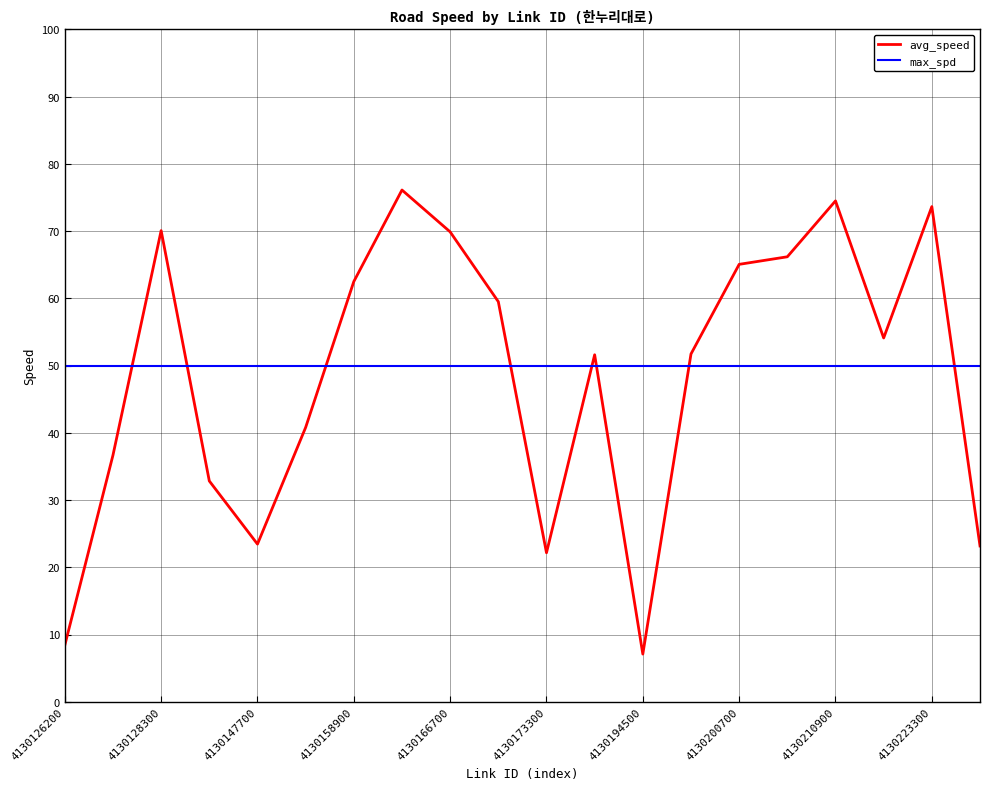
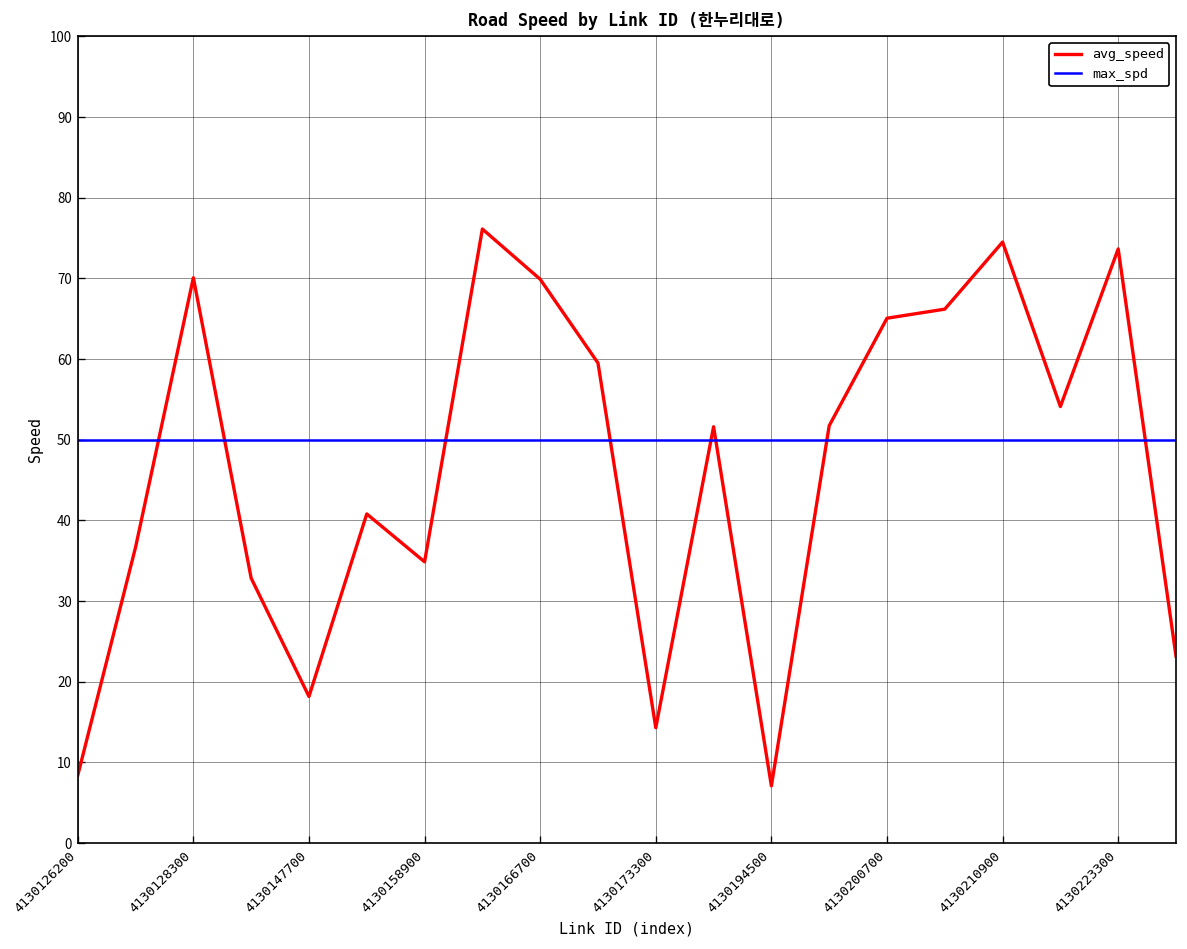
  {
    "avg_speed": {
      "4130126200": 8,
      "4130128300": 70,
-     "4130147700": 23,
-     "4130158900": 63,
+     "4130147700": 18,
+     "4130158900": 35,
      "4130166700": 70,
-     "4130173300": 22,
+     "4130173300": 14,
      "4130194500": 7,
      "4130200700": 65,
      "4130210900": 75,
      "4130223300": 74
    },
    "max_spd": {
      "4130126200": 50,
      "4130128300": 50,
      "4130147700": 50,
      "4130158900": 50,
      "4130166700": 50,
      "4130173300": 50,
      "4130194500": 50,
      "4130200700": 50,
      "4130210900": 50,
      "4130223300": 50
    }
  }
